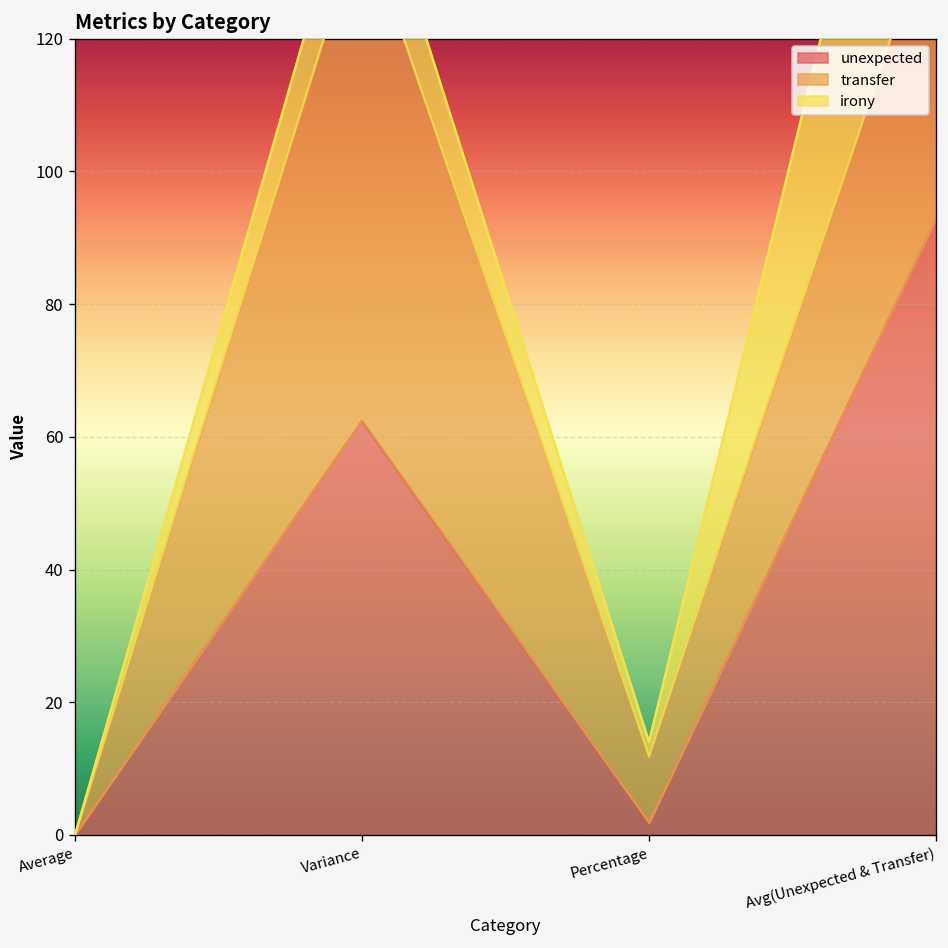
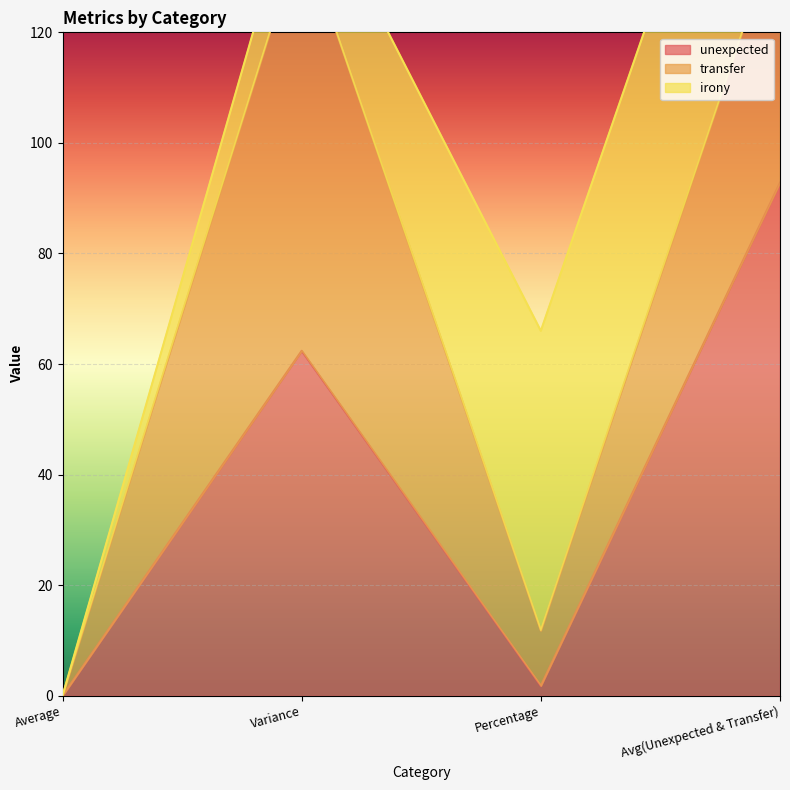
  {
    "unexpected": {
      "Variance": 62,
      "Percentage": 2,
      "Avg(Unexpected & Transfer)": 93
    },
    "transfer": {
      "Percentage": 10
    },
    "irony": {
-     "Percentage": 2
+     "Percentage": 54
    }
  }
